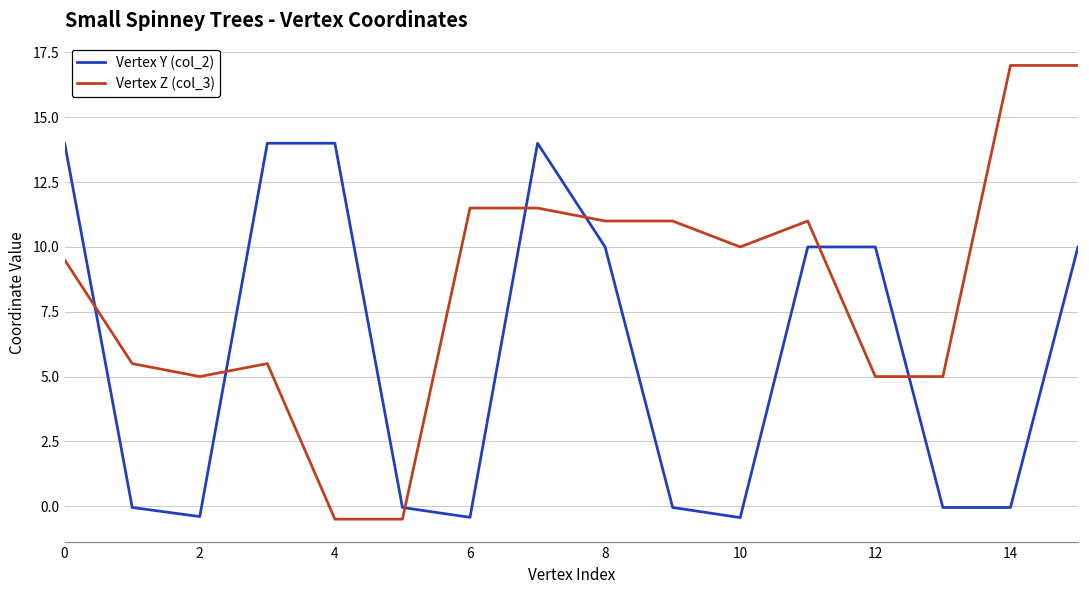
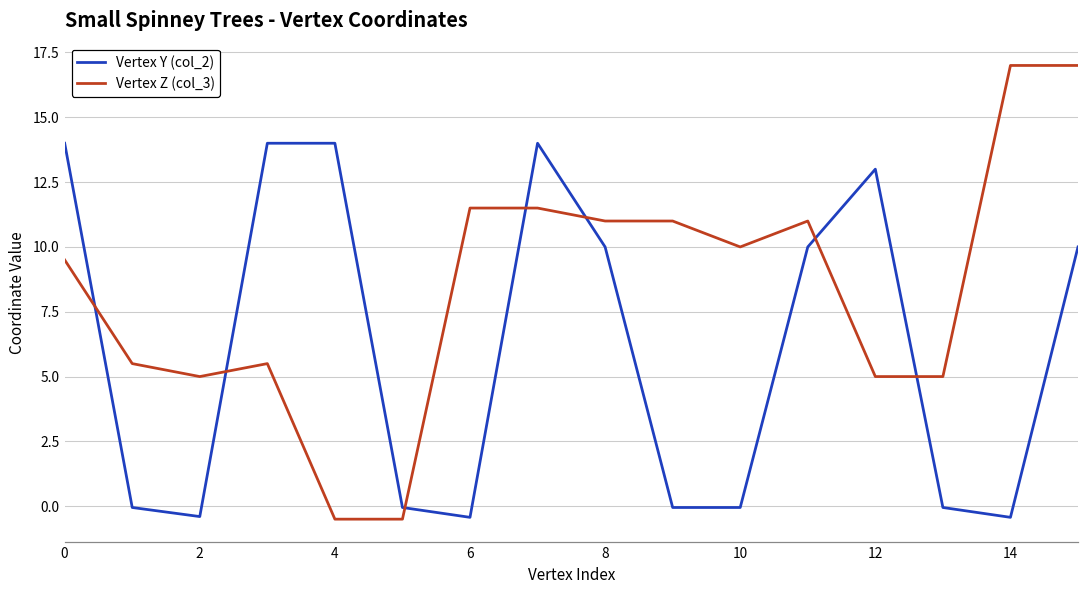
  {
    "Vertex Y (col_2)": {
      "0": 14.0,
      "2": -0.4,
      "4": 14.0,
      "6": -0.4,
      "8": 10.0,
-     "10": -0.4,
-     "12": 10,
-     "14": -0.1
+     "10": -0.1,
+     "12": 13,
+     "14": -0.4
    },
    "Vertex Z (col_3)": {
      "0": 9.5,
      "2": 5.0,
      "4": -0.5,
      "6": 11.5,
      "8": 11.0,
      "10": 10.0,
      "12": 5.0,
      "14": 17.0
    }
  }
